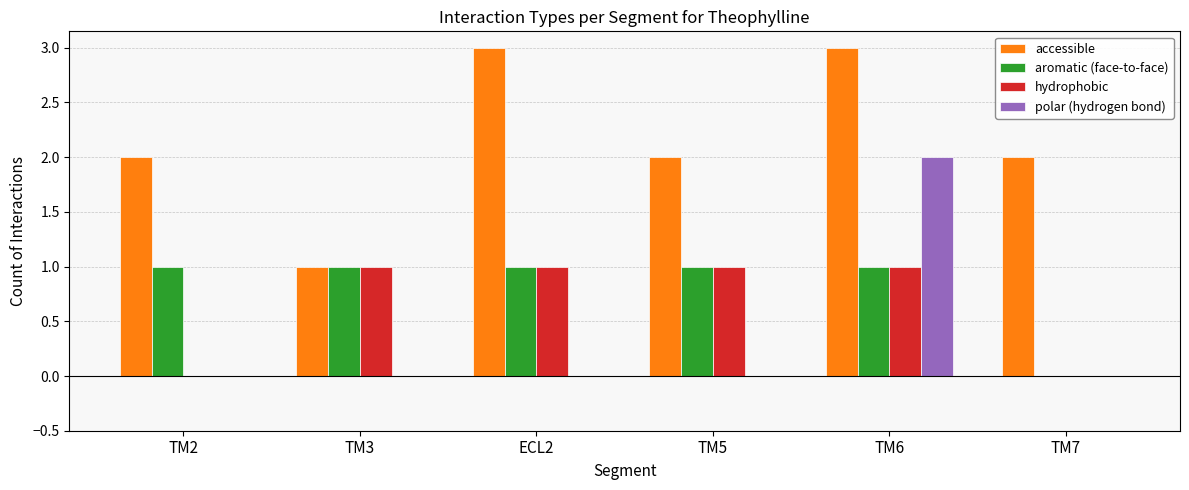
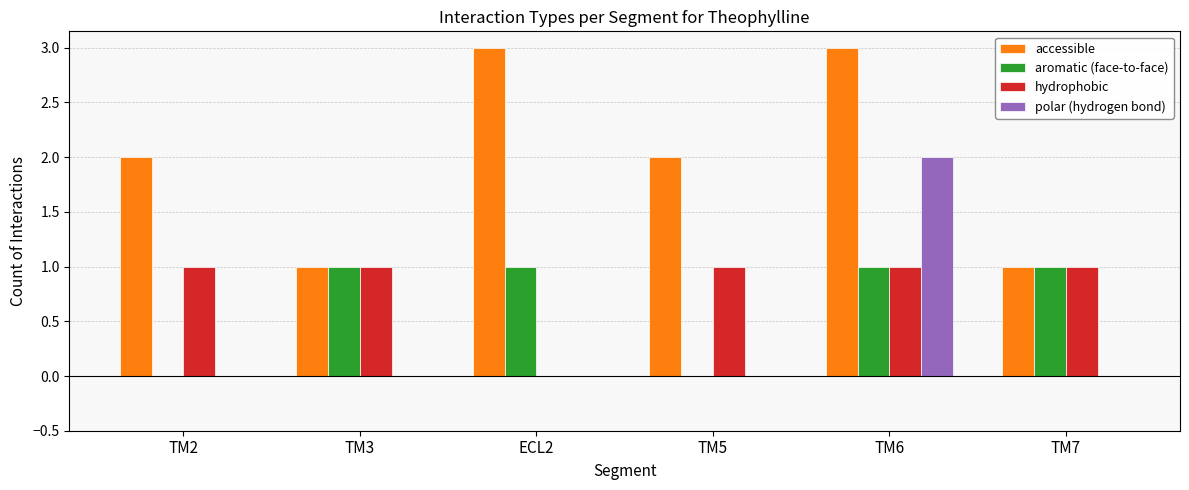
  {
    "accessible": {
      "TM2": 2,
      "TM3": 1,
      "ECL2": 3,
      "TM5": 2,
      "TM6": 3,
-     "TM7": 2
+     "TM7": 1
    },
    "aromatic (face-to-face)": {
-     "TM2": 1,
+     "TM2": 0,
      "TM3": 1,
      "ECL2": 1,
-     "TM5": 1,
+     "TM5": 0,
      "TM6": 1,
-     "TM7": 0
+     "TM7": 1
    },
    "hydrophobic": {
-     "TM2": 0,
+     "TM2": 1,
      "TM3": 1,
-     "ECL2": 1,
+     "ECL2": 0,
      "TM5": 1,
      "TM6": 1,
-     "TM7": 0
+     "TM7": 1
    },
    "polar (hydrogen bond)": {
      "TM2": 0,
      "TM3": 0,
      "ECL2": 0,
      "TM5": 0,
      "TM6": 2,
      "TM7": 0
    }
  }
